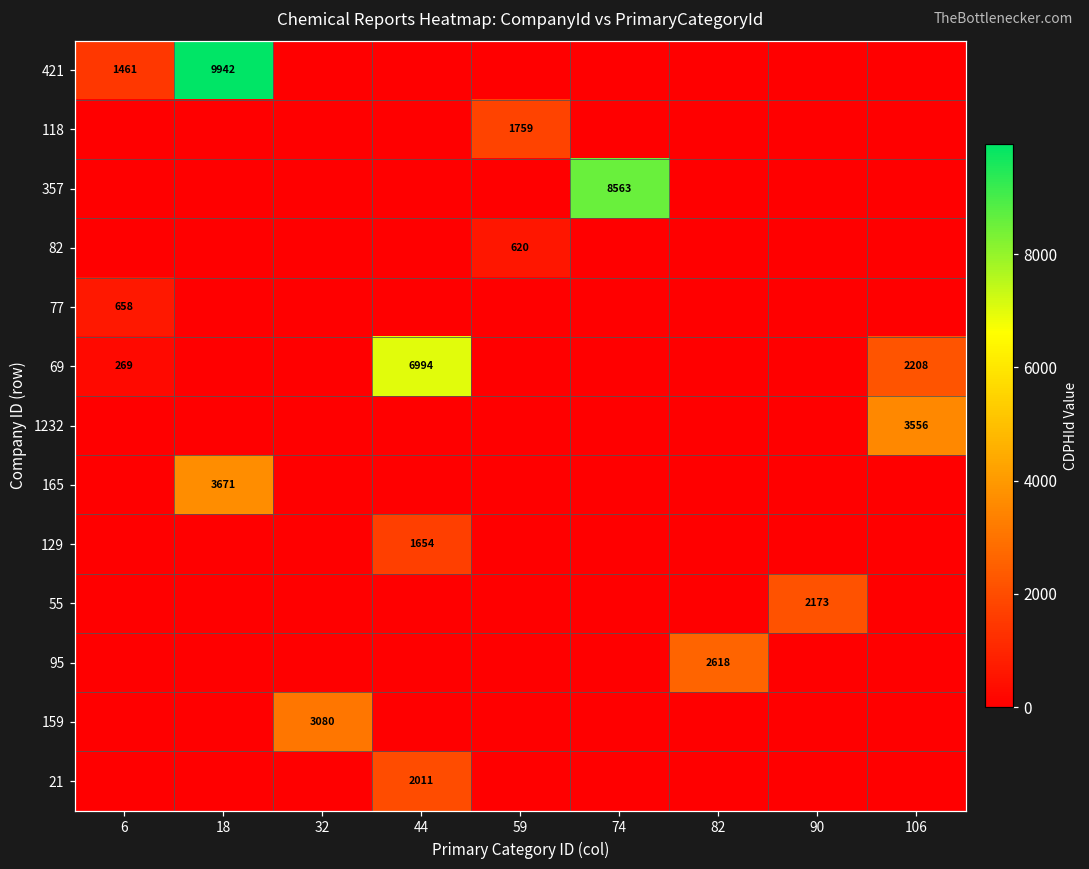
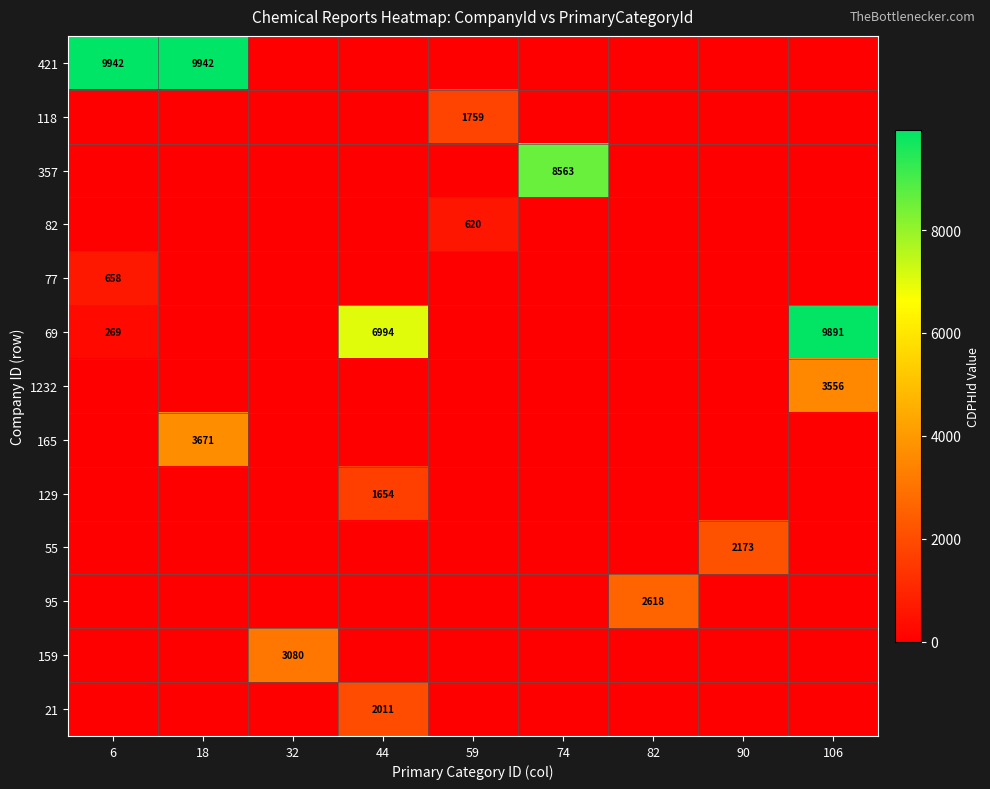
  {
    "421": {
-     "6": 1461,
+     "6": 9942,
      "18": 9942
    },
    "118": {
      "59": 1759
    },
    "357": {
      "74": 8563
    },
    "82": {
      "59": 620
    },
    "77": {
      "6": 658
    },
    "69": {
      "6": 269,
      "44": 6994,
-     "106": 2208
+     "106": 9891
    },
    "1232": {
      "106": 3556
    },
    "165": {
      "18": 3671
    },
    "129": {
      "44": 1654
    },
    "55": {
      "90": 2173
    },
    "95": {
      "82": 2618
    },
    "159": {
      "32": 3080
    },
    "21": {
      "44": 2011
    }
  }
